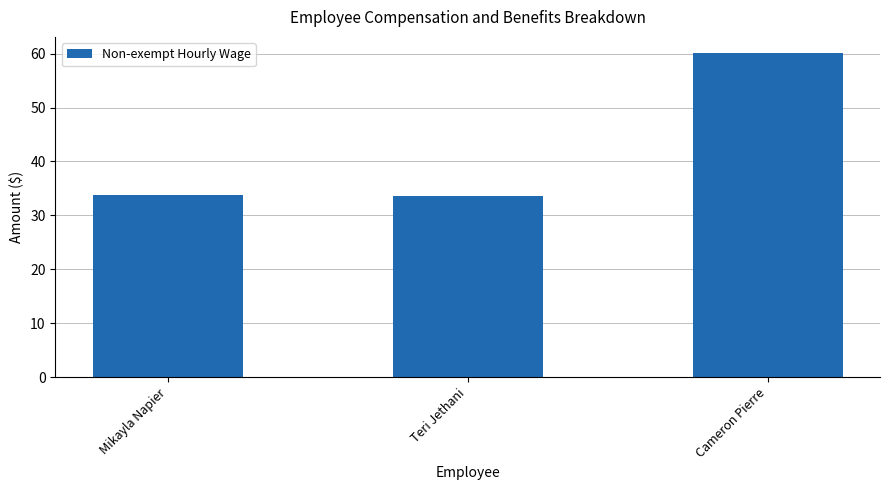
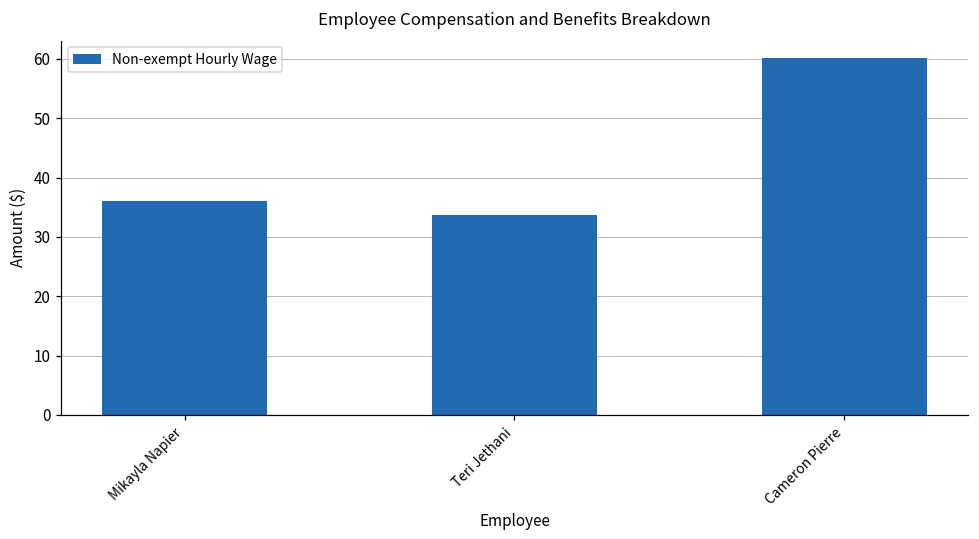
  {
-   "Mikayla Napier": 34,
+   "Mikayla Napier": 36,
    "Teri Jethani": 34,
    "Cameron Pierre": 60
  }
